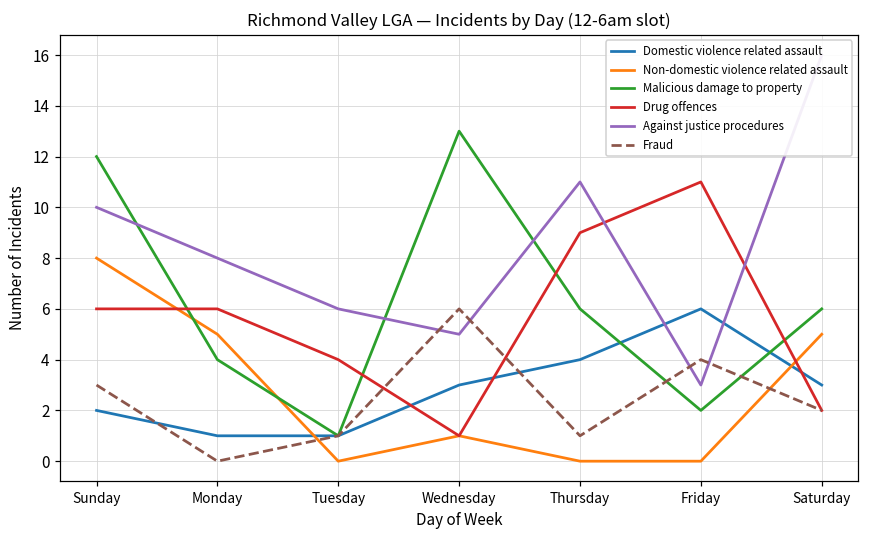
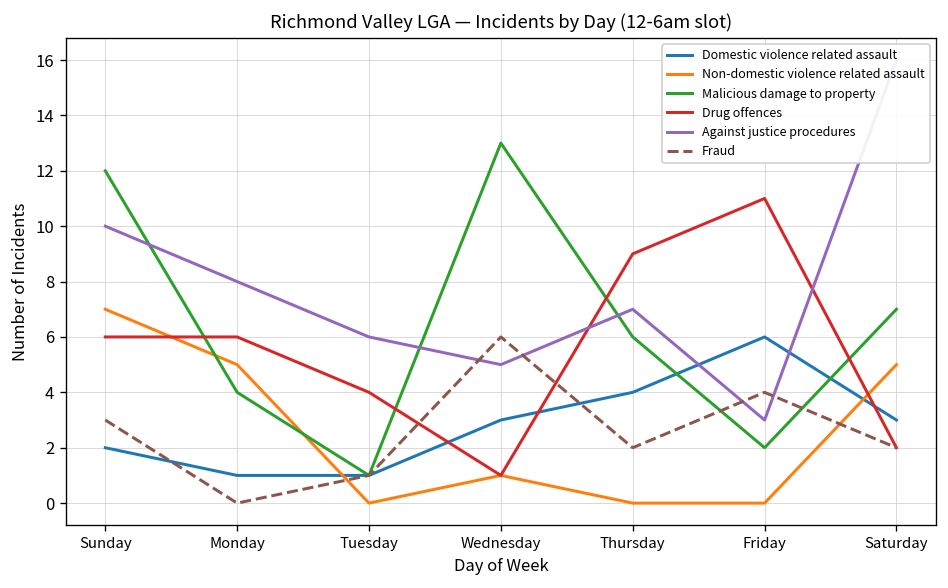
  {
    "Domestic violence related assault": {
      "Sunday": 2,
      "Monday": 1,
      "Wednesday": 3,
      "Thursday": 4,
      "Friday": 6,
      "Saturday": 3
    },
    "Non-domestic violence related assault": {
-     "Sunday": 8,
+     "Sunday": 7,
      "Monday": 5,
      "Tuesday": 0,
      "Thursday": 0,
      "Friday": 0,
      "Saturday": 5
    },
    "Malicious damage to property": {
      "Sunday": 12,
      "Monday": 4,
      "Wednesday": 13,
      "Thursday": 6,
      "Friday": 2,
-     "Saturday": 6
+     "Saturday": 7
    },
    "Drug offences": {
      "Sunday": 6,
      "Monday": 6,
      "Tuesday": 4,
      "Thursday": 9,
      "Friday": 11
    },
    "Against justice procedures": {
      "Sunday": 10,
      "Monday": 8,
      "Tuesday": 6,
      "Wednesday": 5,
-     "Thursday": 11,
+     "Thursday": 7,
      "Friday": 3
    },
    "Fraud": {
      "Sunday": 3,
      "Monday": 0,
      "Wednesday": 6,
-     "Thursday": 1,
+     "Thursday": 2,
      "Friday": 4
    }
  }
